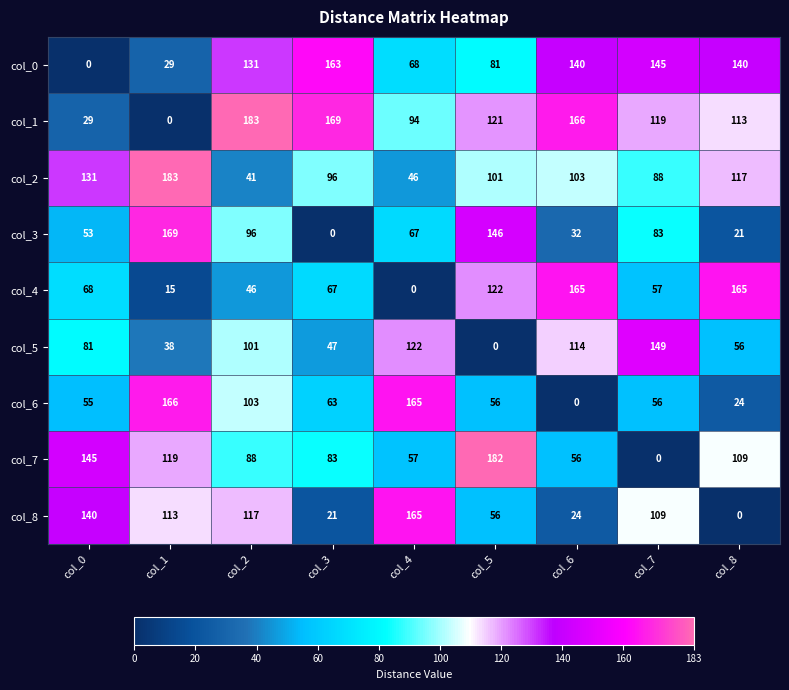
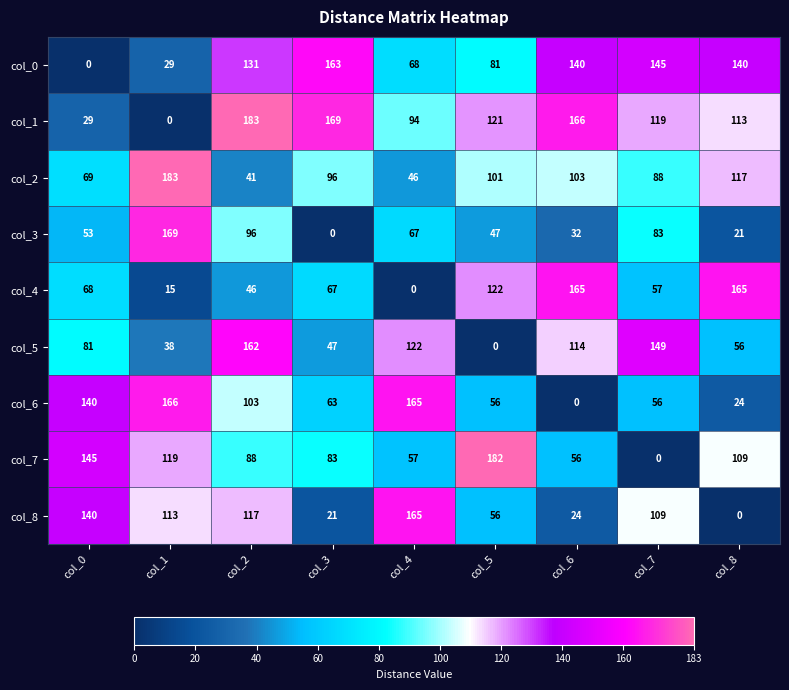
  {
    "col_0": {
      "col_0": 0,
      "col_1": 29,
      "col_2": 131,
      "col_3": 163,
      "col_4": 68,
      "col_5": 81,
      "col_6": 140,
      "col_7": 145,
      "col_8": 140
    },
    "col_1": {
      "col_0": 29,
      "col_1": 0,
      "col_2": 183,
      "col_3": 169,
      "col_4": 94,
      "col_5": 121,
      "col_6": 166,
      "col_7": 119,
      "col_8": 113
    },
    "col_2": {
-     "col_0": 131,
+     "col_0": 69,
      "col_1": 183,
      "col_2": 41,
      "col_3": 96,
      "col_4": 46,
      "col_5": 101,
      "col_6": 103,
      "col_7": 88,
      "col_8": 117
    },
    "col_3": {
      "col_0": 53,
      "col_1": 169,
      "col_2": 96,
      "col_3": 0,
      "col_4": 67,
-     "col_5": 146,
+     "col_5": 47,
      "col_6": 32,
      "col_7": 83,
      "col_8": 21
    },
    "col_4": {
      "col_0": 68,
      "col_1": 15,
      "col_2": 46,
      "col_3": 67,
      "col_4": 0,
      "col_5": 122,
      "col_6": 165,
      "col_7": 57,
      "col_8": 165
    },
    "col_5": {
      "col_0": 81,
      "col_1": 38,
-     "col_2": 101,
+     "col_2": 162,
      "col_3": 47,
      "col_4": 122,
      "col_5": 0,
      "col_6": 114,
      "col_7": 149,
      "col_8": 56
    },
    "col_6": {
-     "col_0": 55,
+     "col_0": 140,
      "col_1": 166,
      "col_2": 103,
      "col_3": 63,
      "col_4": 165,
      "col_5": 56,
      "col_6": 0,
      "col_7": 56,
      "col_8": 24
    },
    "col_7": {
      "col_0": 145,
      "col_1": 119,
      "col_2": 88,
      "col_3": 83,
      "col_4": 57,
      "col_5": 182,
      "col_6": 56,
      "col_7": 0,
      "col_8": 109
    },
    "col_8": {
      "col_0": 140,
      "col_1": 113,
      "col_2": 117,
      "col_3": 21,
      "col_4": 165,
      "col_5": 56,
      "col_6": 24,
      "col_7": 109,
      "col_8": 0
    }
  }
